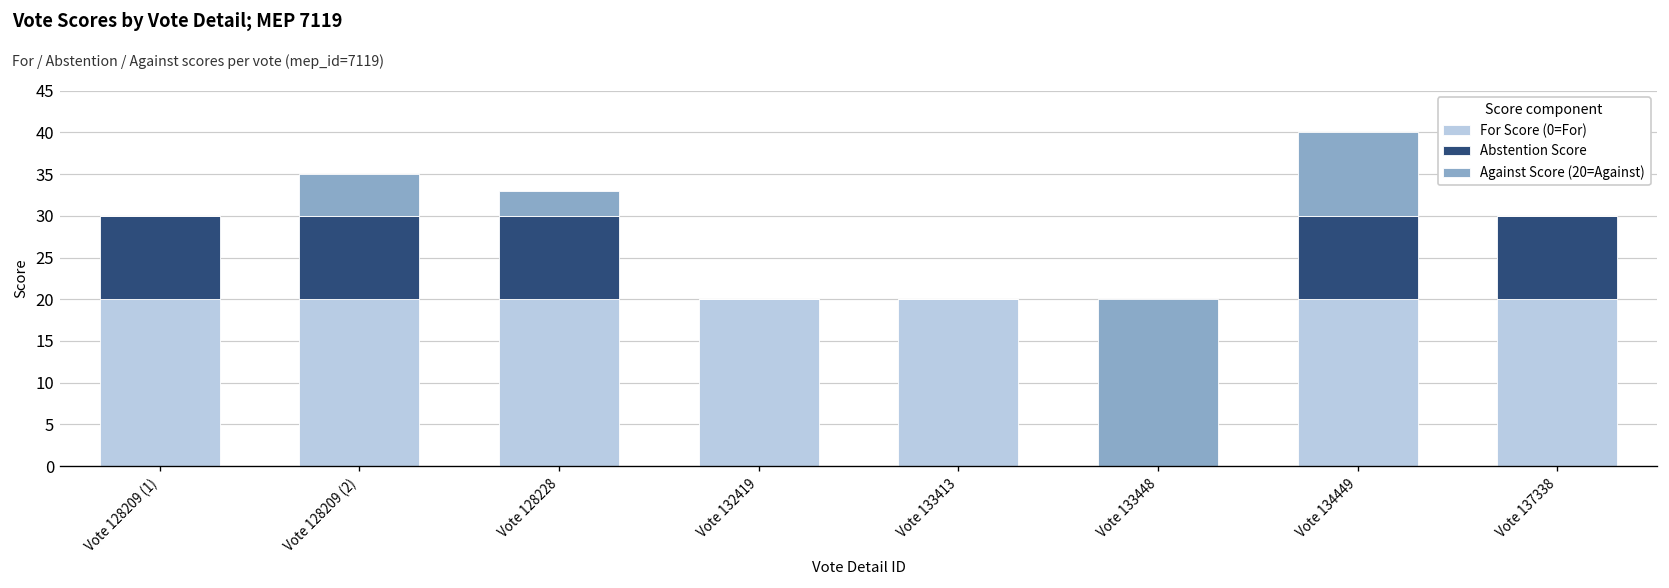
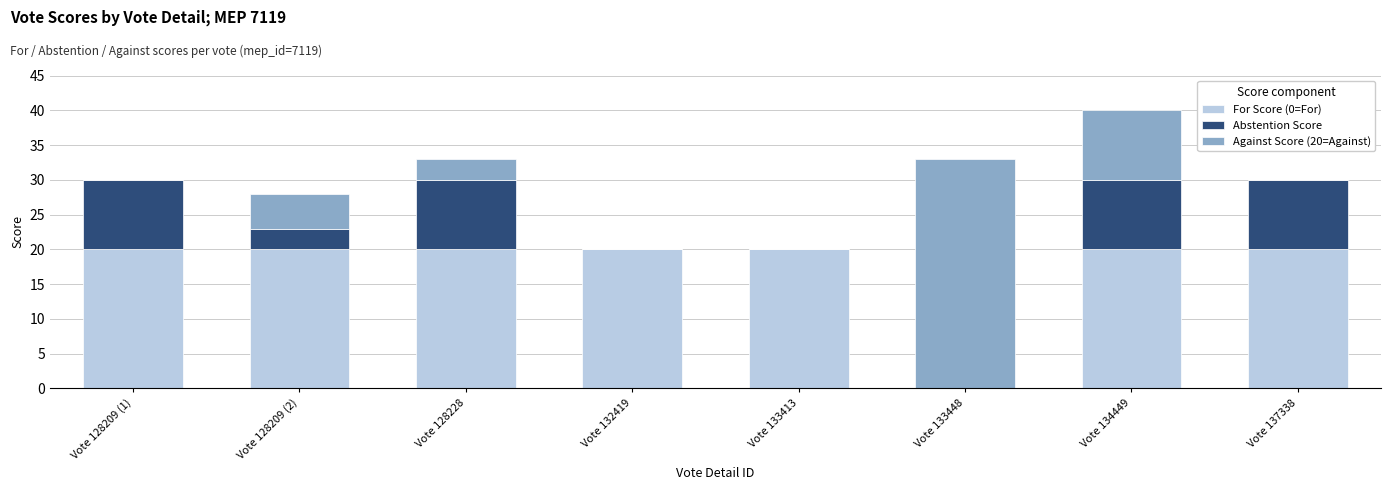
  {
    "For Score (0=For)": {
      "Vote 128209 (1)": 20,
      "Vote 128209 (2)": 20,
      "Vote 128228": 20,
      "Vote 132419": 20,
      "Vote 133413": 20,
      "Vote 133448": 0,
      "Vote 134449": 20,
      "Vote 137338": 20
    },
    "Abstention Score": {
      "Vote 128209 (1)": 10,
-     "Vote 128209 (2)": 10,
+     "Vote 128209 (2)": 3,
      "Vote 128228": 10,
      "Vote 132419": 0,
      "Vote 133413": 0,
      "Vote 133448": 0,
      "Vote 134449": 10,
      "Vote 137338": 10
    },
    "Against Score (20=Against)": {
      "Vote 128209 (1)": 0,
      "Vote 128209 (2)": 5,
      "Vote 128228": 3,
      "Vote 132419": 0,
      "Vote 133413": 0,
-     "Vote 133448": 20,
+     "Vote 133448": 33,
      "Vote 134449": 10,
      "Vote 137338": 0
    }
  }
